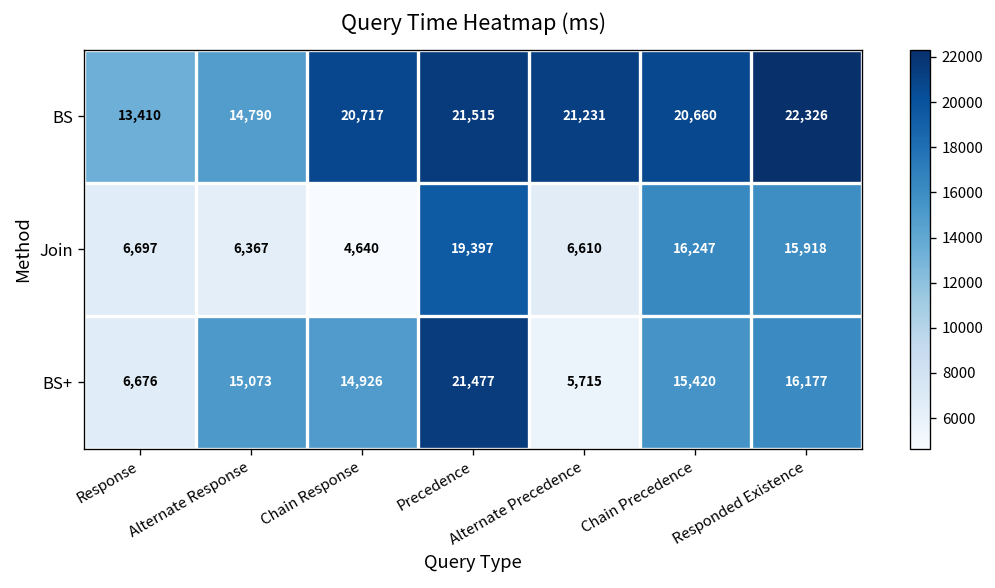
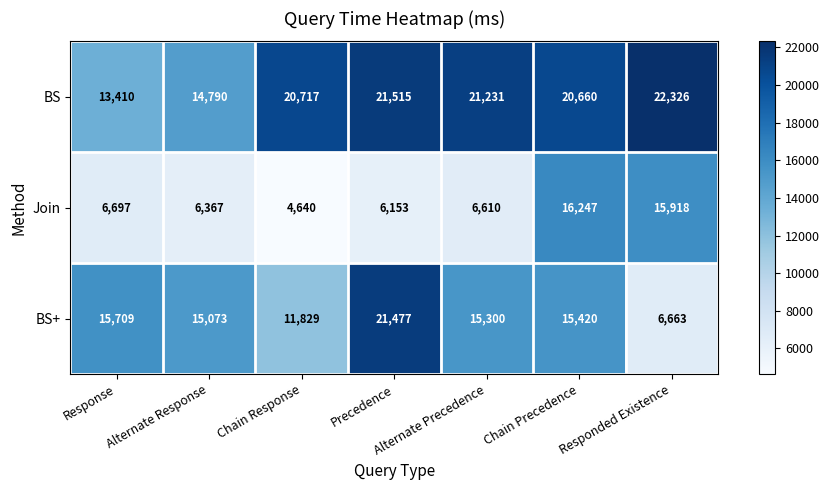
  {
    "BS": {
      "Response": "13,410",
      "Alternate Response": "14,790",
      "Chain Response": "20,717",
      "Precedence": "21,515",
      "Alternate Precedence": "21,231",
      "Chain Precedence": "20,660",
      "Responded Existence": "22,326"
    },
    "Join": {
      "Response": "6,697",
      "Alternate Response": "6,367",
      "Chain Response": "4,640",
-     "Precedence": "19,397",
+     "Precedence": "6,153",
      "Alternate Precedence": "6,610",
      "Chain Precedence": "16,247",
      "Responded Existence": "15,918"
    },
    "BS+": {
-     "Response": "6,676",
+     "Response": "15,709",
      "Alternate Response": "15,073",
-     "Chain Response": "14,926",
+     "Chain Response": "11,829",
      "Precedence": "21,477",
-     "Alternate Precedence": "5,715",
+     "Alternate Precedence": "15,300",
      "Chain Precedence": "15,420",
-     "Responded Existence": "16,177"
+     "Responded Existence": "6,663"
    }
  }
